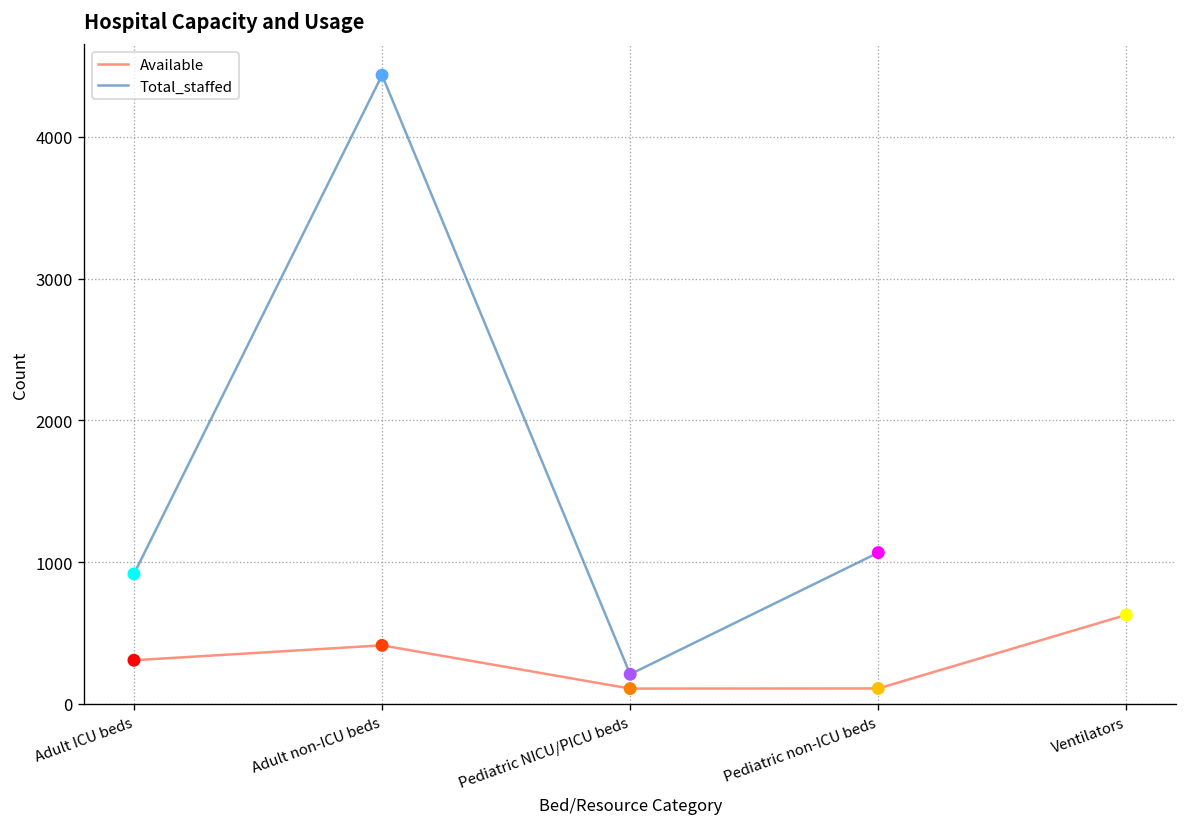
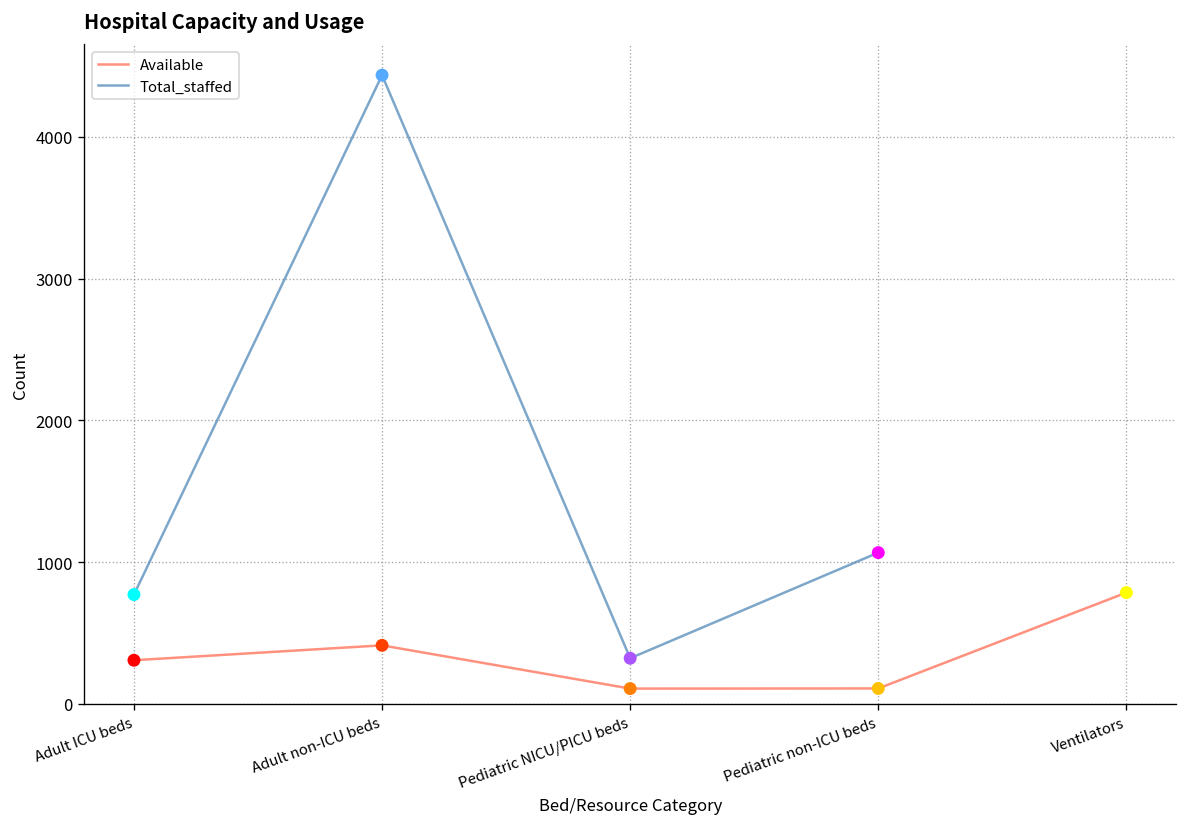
  {
    "Available": {
      "Adult ICU beds": 310,
      "Adult non-ICU beds": 410,
      "Pediatric NICU/PICU beds": 110,
      "Pediatric non-ICU beds": 110,
-     "Ventilators": 630
+     "Ventilators": 790
    },
    "Total_staffed": {
-     "Adult ICU beds": 920,
+     "Adult ICU beds": 770,
      "Adult non-ICU beds": 4440,
-     "Pediatric NICU/PICU beds": 210,
+     "Pediatric NICU/PICU beds": 320,
      "Pediatric non-ICU beds": 1070
    }
  }
